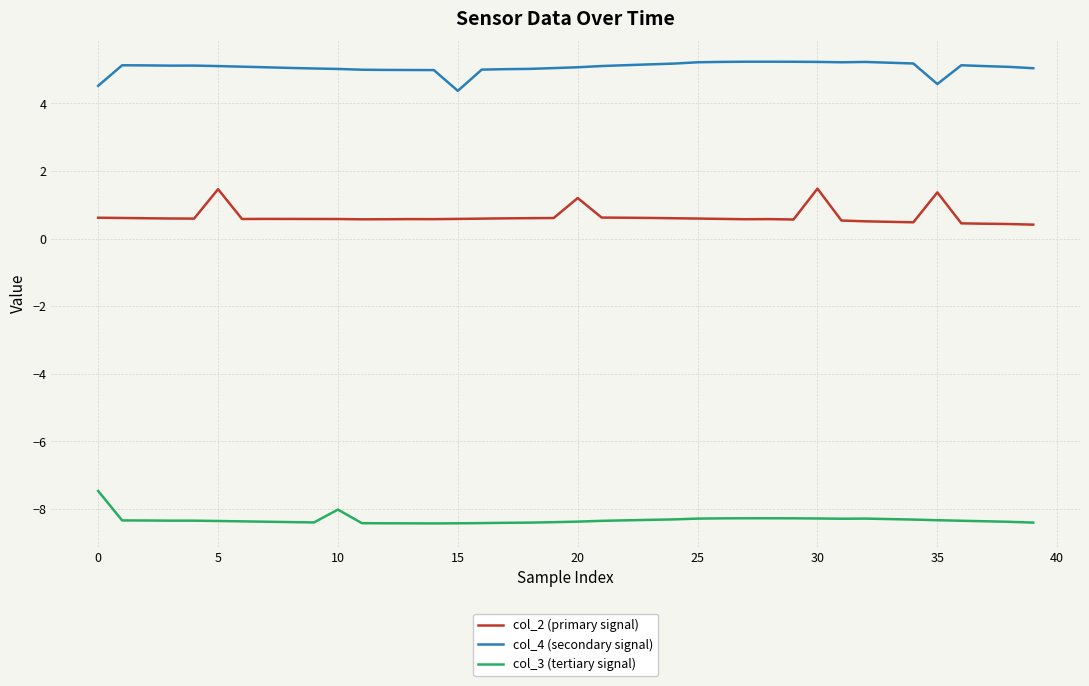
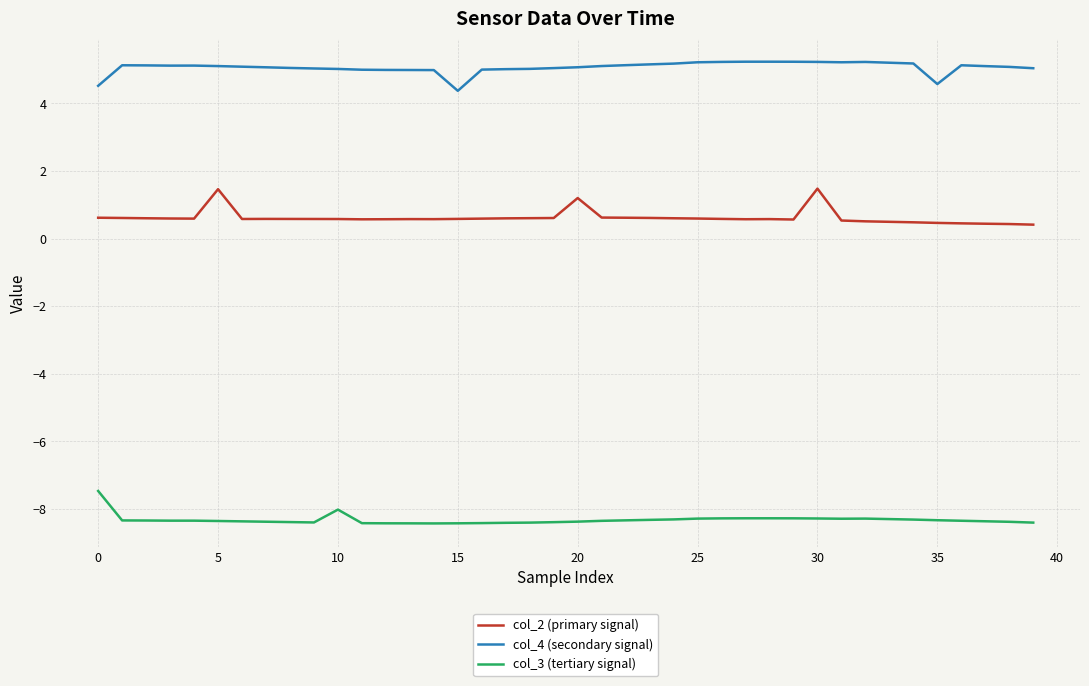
  {
    "col_2 (primary signal)": {
      "0": 0.6,
      "5": 1.5,
      "10": 0.6,
      "15": 0.6,
      "20": 1.2,
      "25": 0.6,
      "30": 1.5,
-     "35": 1.4
+     "35": 0.5
    },
    "col_4 (secondary signal)": {
      "0": 4.5,
      "5": 5.1,
      "10": 5.0,
      "15": 4.4,
      "20": 5.1,
      "25": 5.2,
      "30": 5.2,
      "35": 4.6
    },
    "col_3 (tertiary signal)": {
      "0": -7.5,
      "5": -8.4,
      "10": -8.0,
      "15": -8.4,
      "20": -8.4,
      "25": -8.3,
      "30": -8.3,
      "35": -8.3
    }
  }
